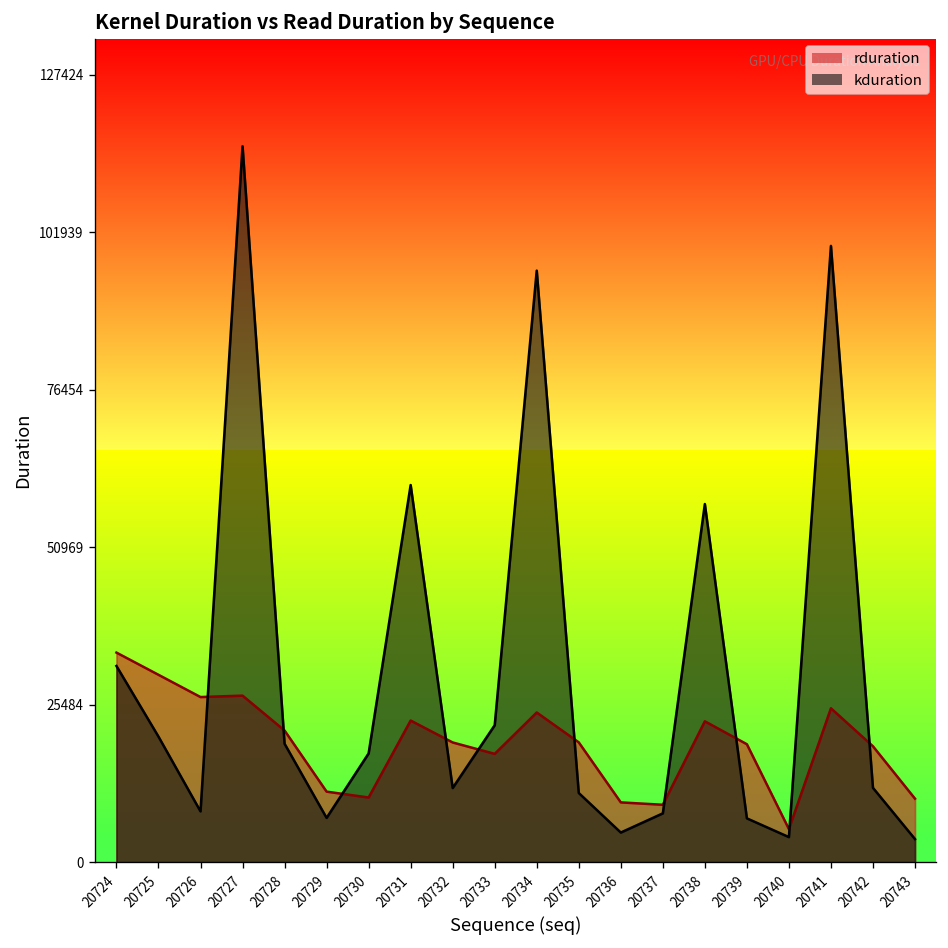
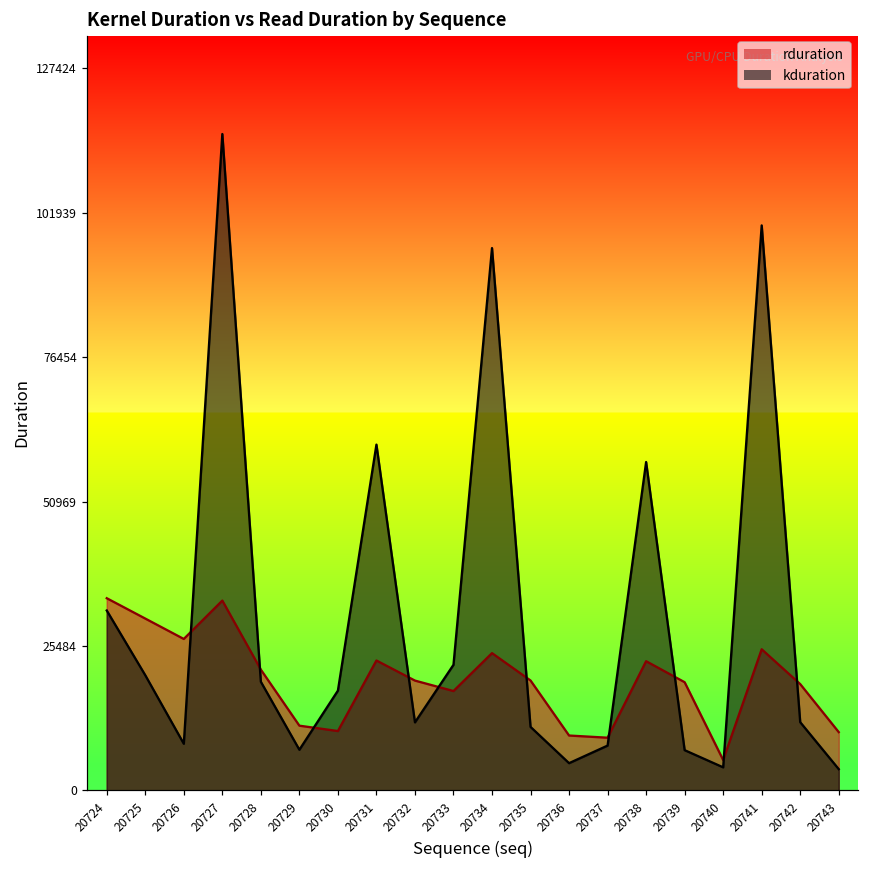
  {
    "rduration": {
      "20724": 34000,
      "20725": 30000,
      "20726": 27000,
-     "20727": 27000,
+     "20727": 33000,
      "20728": 21000,
      "20729": 11000,
      "20730": 10000,
      "20731": 23000,
      "20732": 19000,
      "20733": 18000,
      "20734": 24000,
      "20735": 19000,
      "20736": 10000,
      "20737": 9000,
      "20738": 23000,
      "20739": 19000,
      "20740": 5000,
      "20741": 25000,
      "20742": 19000,
      "20743": 10000
    },
    "kduration": {
      "20724": 32000,
      "20725": 20000,
      "20726": 8000,
      "20727": 116000,
      "20728": 19000,
      "20729": 7000,
      "20730": 18000,
      "20731": 61000,
      "20732": 12000,
      "20733": 22000,
      "20734": 96000,
      "20735": 11000,
      "20736": 5000,
      "20737": 8000,
      "20738": 58000,
      "20739": 7000,
      "20740": 4000,
      "20741": 100000,
      "20742": 12000,
      "20743": 4000
    }
  }
